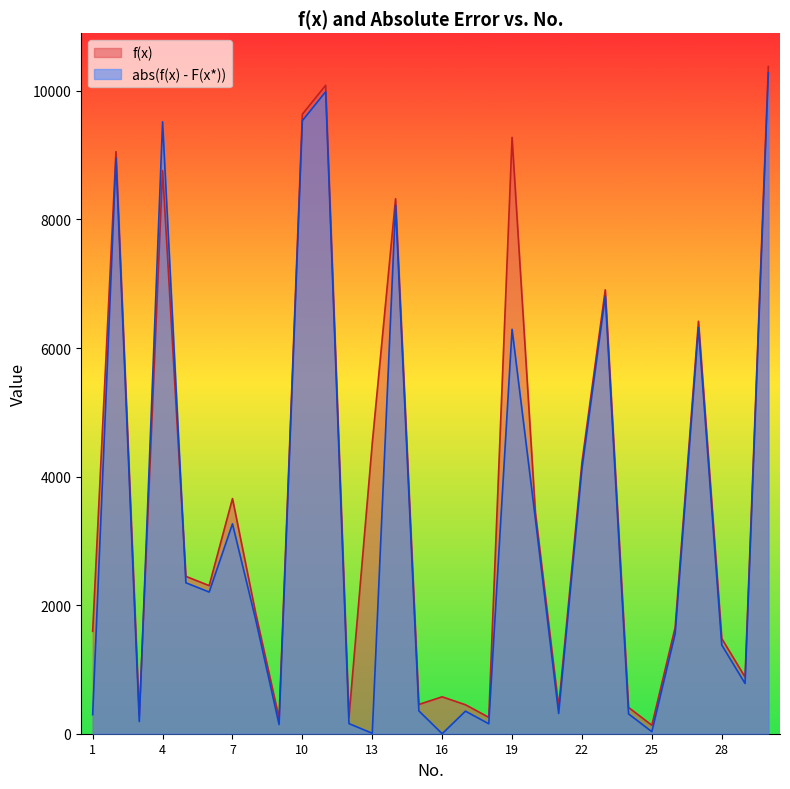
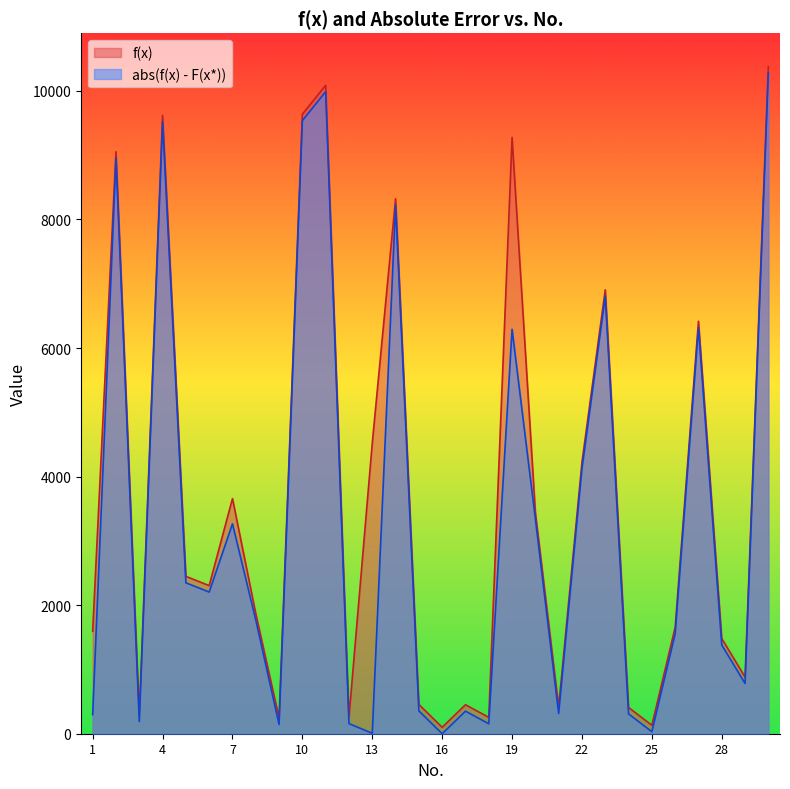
  {
    "f(x)": {
      "1": 1600,
-     "4": 8800,
+     "4": 9600,
      "7": 3700,
      "10": 9600,
      "13": 4500,
-     "16": 600,
+     "16": 100,
      "19": 9300,
      "22": 4200,
      "25": 100,
      "28": 1500
    },
    "abs(f(x) - F(x*))": {
      "1": 300,
      "4": 9500,
      "7": 3300,
      "10": 9500,
      "13": 0,
      "16": 0,
      "19": 6300,
      "22": 4100,
      "25": 0,
      "28": 1400
    }
  }
